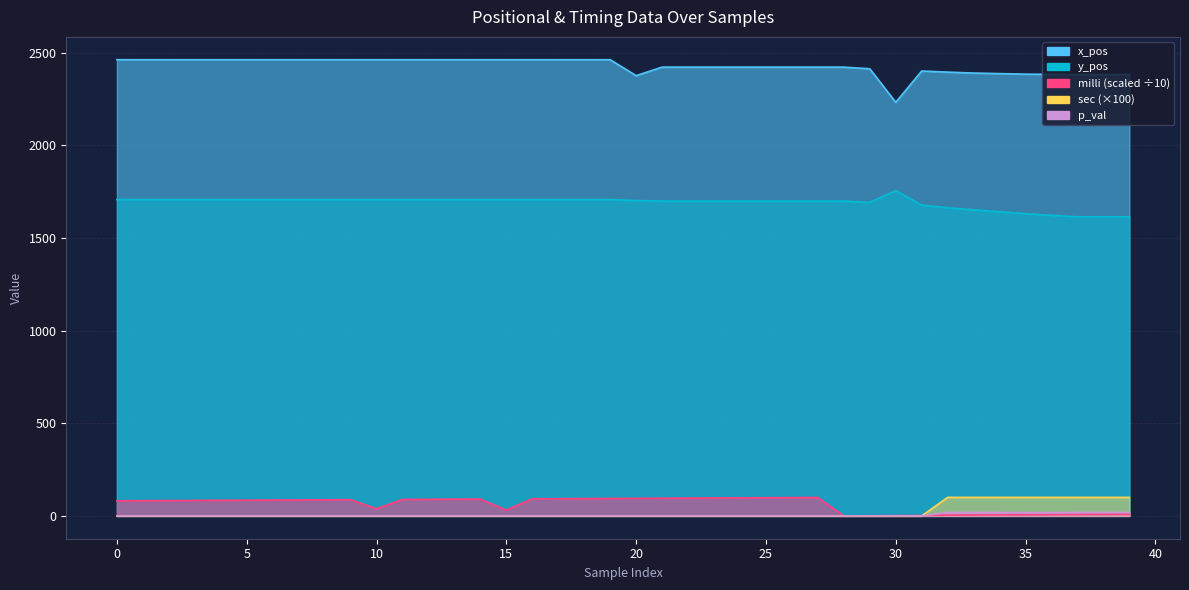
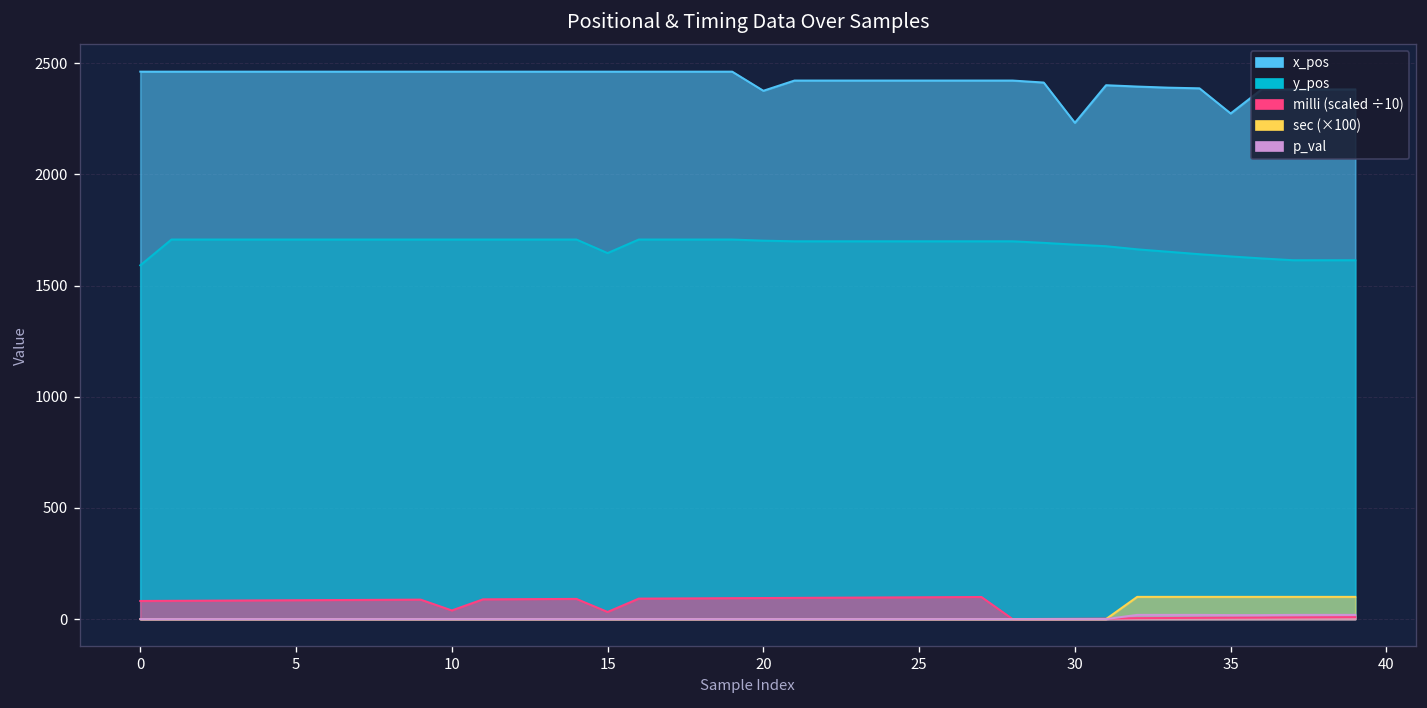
  {
    "x_pos": {
      "0": 2460,
      "5": 2460,
      "10": 2460,
      "15": 2460,
      "20": 2380,
      "25": 2420,
      "30": 2230,
-     "35": 2380
+     "35": 2270
    },
    "y_pos": {
-     "0": 1710,
+     "0": 1590,
      "5": 1710,
      "10": 1710,
-     "15": 1710,
+     "15": 1650,
      "20": 1700,
      "25": 1700,
-     "30": 1760,
+     "30": 1680,
      "35": 1630
    },
    "milli (scaled ÷10)": {
      "0": 80,
      "5": 80,
      "10": 40,
      "15": 30,
      "20": 90,
      "25": 100
    }
  }
